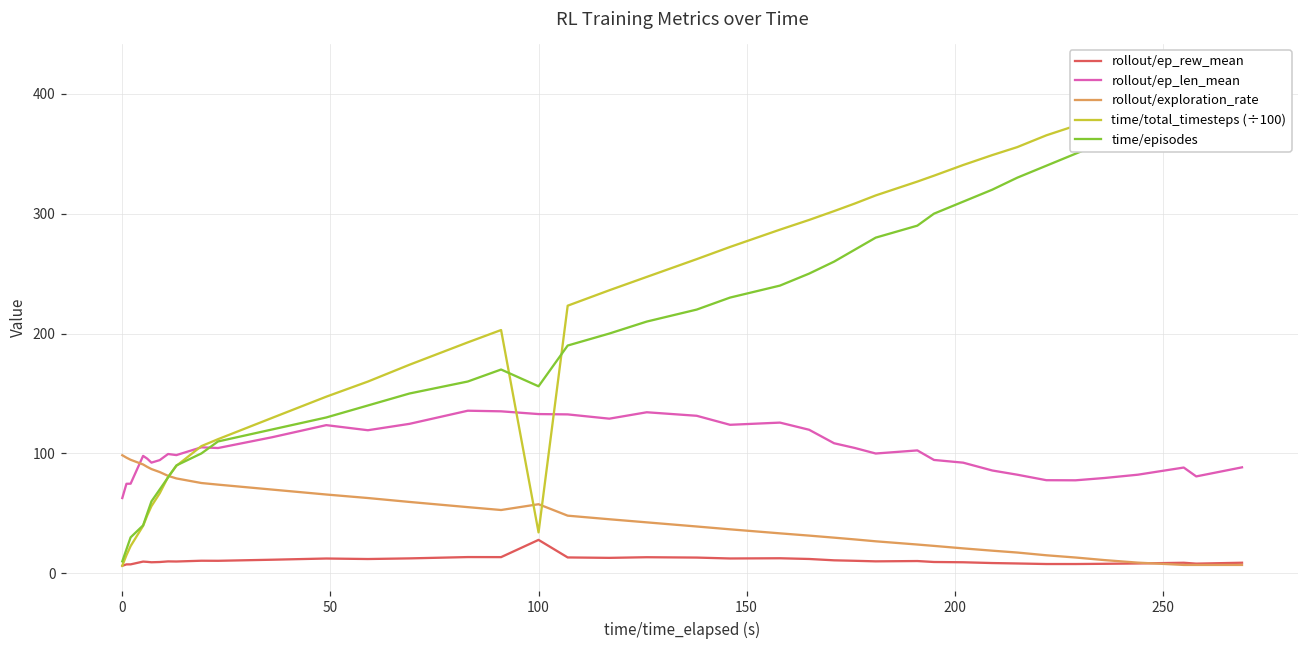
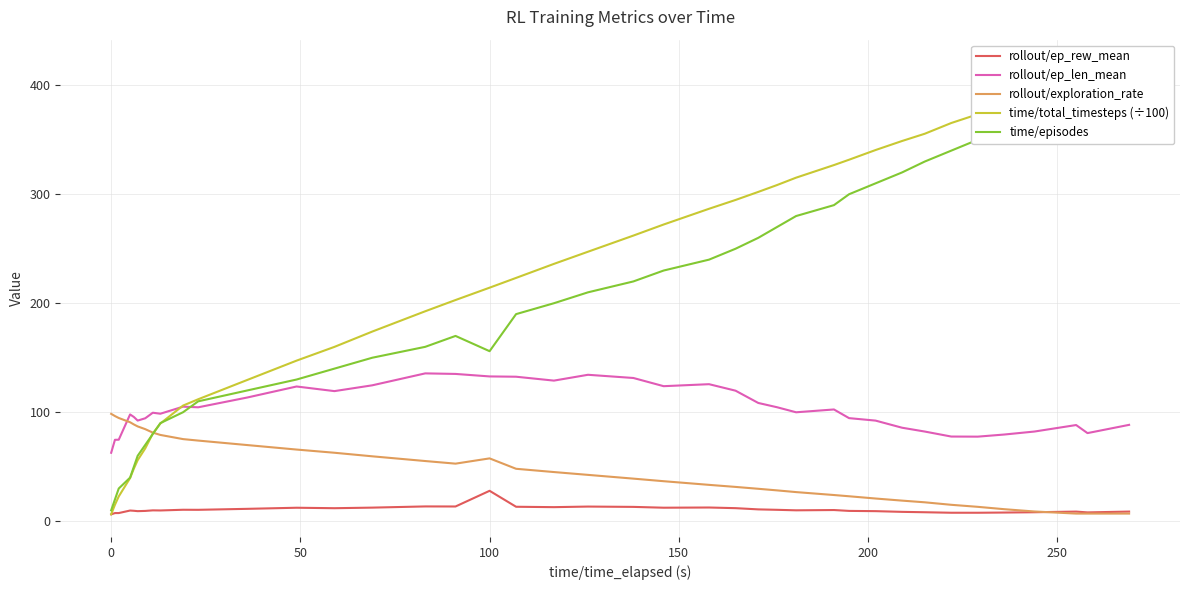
  {
    "rollout/ep_rew_mean": {
      "100": 28
    },
    "rollout/ep_len_mean": {
      "0": 63,
      "100": 133
    },
    "rollout/exploration_rate": {
      "0": 99,
      "100": 58
    },
    "time/total_timesteps (÷100)": {
-     "100": 34
+     "100": 214
    },
    "time/episodes": {
      "0": 10,
      "100": 156
    }
  }
